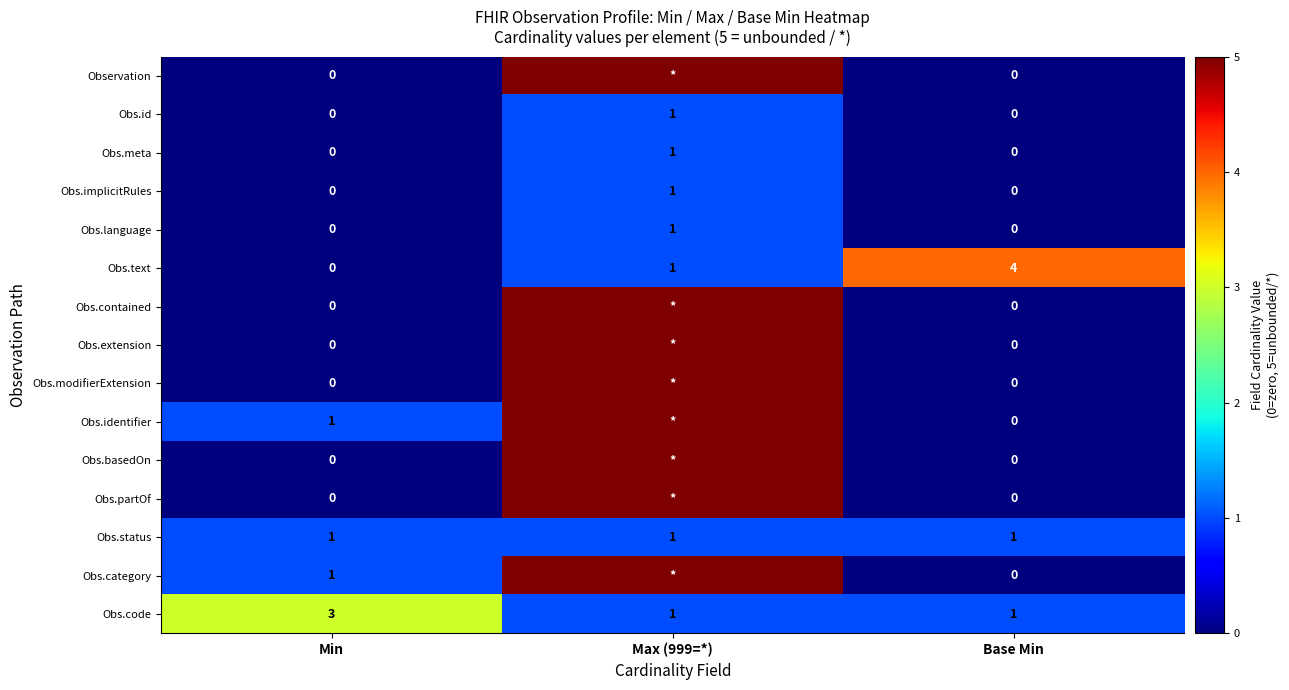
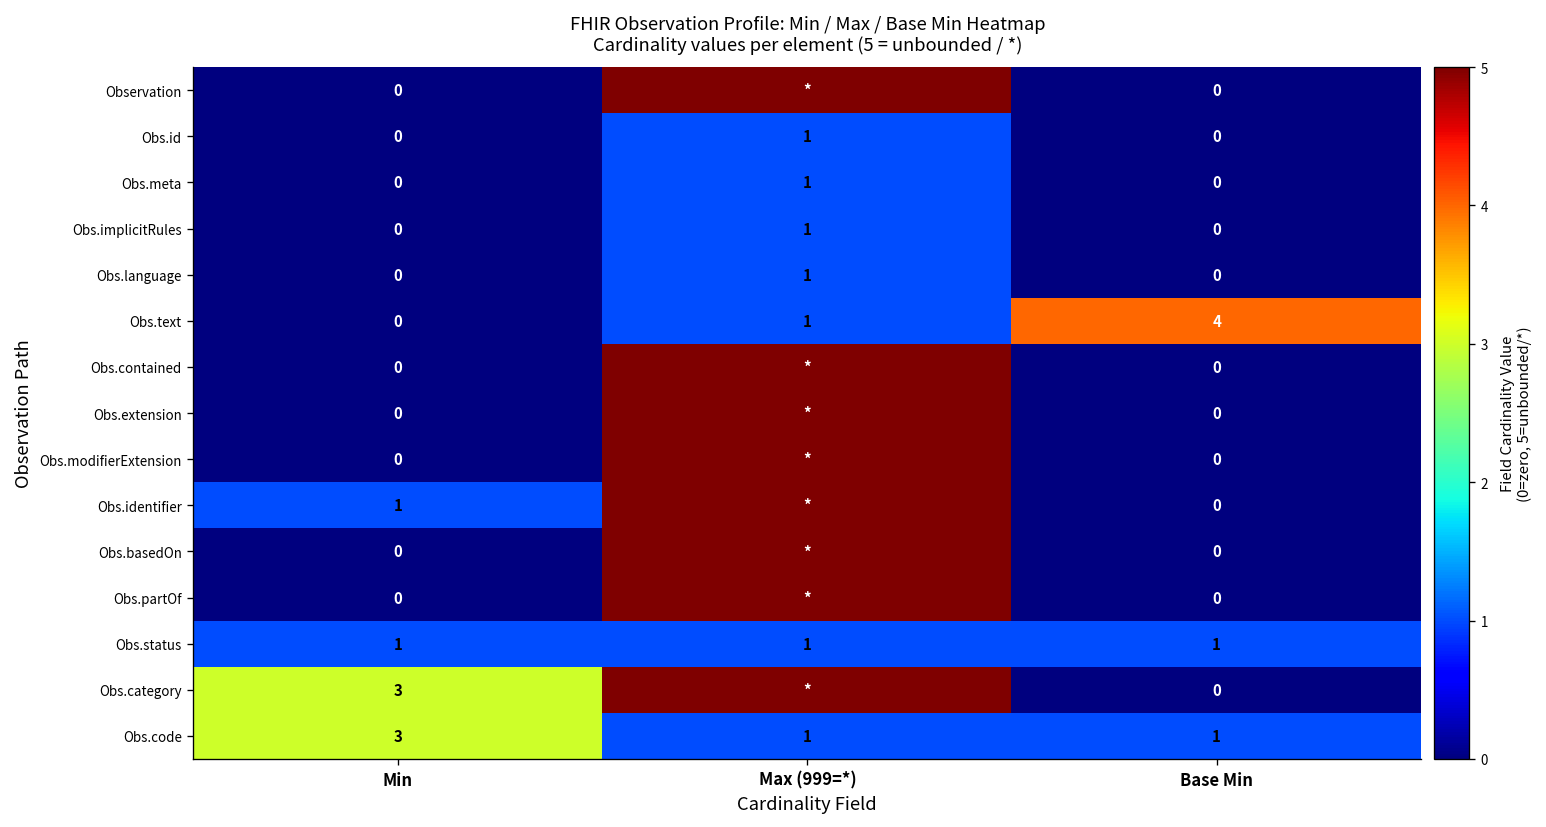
  {
    "Observation": {
      "Min": 0,
      "Base Min": 0
    },
    "Obs.id": {
      "Min": 0,
      "Max (999=*)": 1,
      "Base Min": 0
    },
    "Obs.meta": {
      "Min": 0,
      "Max (999=*)": 1,
      "Base Min": 0
    },
    "Obs.implicitRules": {
      "Min": 0,
      "Max (999=*)": 1,
      "Base Min": 0
    },
    "Obs.language": {
      "Min": 0,
      "Max (999=*)": 1,
      "Base Min": 0
    },
    "Obs.text": {
      "Min": 0,
      "Max (999=*)": 1,
      "Base Min": 4
    },
    "Obs.contained": {
      "Min": 0,
      "Base Min": 0
    },
    "Obs.extension": {
      "Min": 0,
      "Base Min": 0
    },
    "Obs.modifierExtension": {
      "Min": 0,
      "Base Min": 0
    },
    "Obs.identifier": {
      "Min": 1,
      "Base Min": 0
    },
    "Obs.basedOn": {
      "Min": 0,
      "Base Min": 0
    },
    "Obs.partOf": {
      "Min": 0,
      "Base Min": 0
    },
    "Obs.status": {
      "Min": 1,
      "Max (999=*)": 1,
      "Base Min": 1
    },
    "Obs.category": {
-     "Min": 1,
+     "Min": 3,
      "Base Min": 0
    },
    "Obs.code": {
      "Min": 3,
      "Max (999=*)": 1,
      "Base Min": 1
    }
  }
